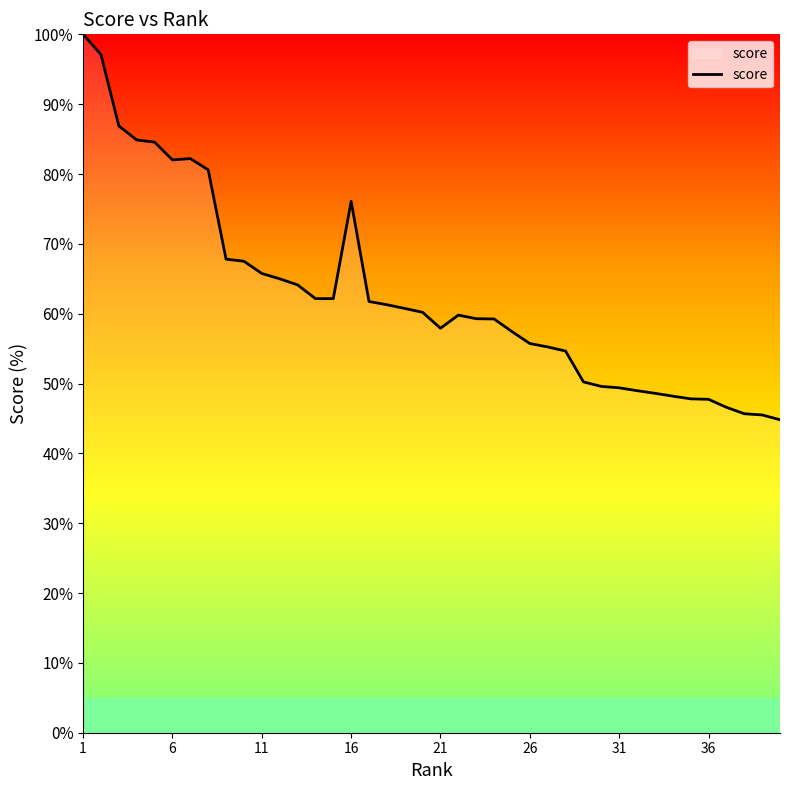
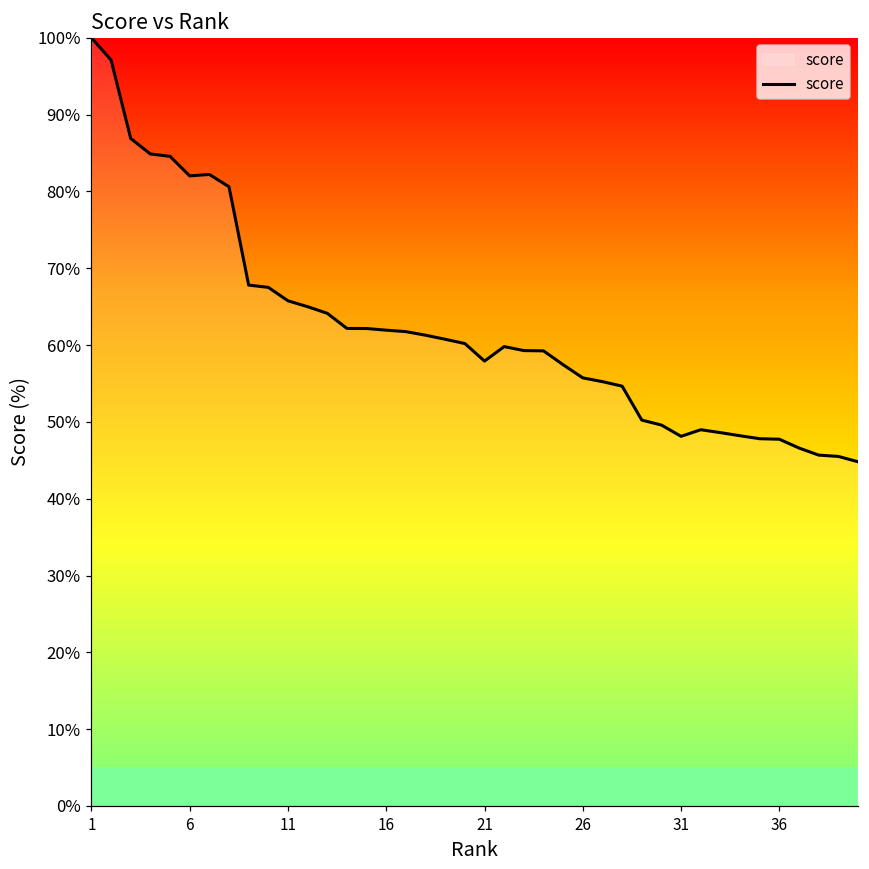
  {
    "1": "100%",
    "6": "82%",
    "11": "66%",
-   "16": "76%",
+   "16": "62%",
    "21": "58%",
    "26": "56%",
-   "31": "49%",
+   "31": "48%",
    "36": "48%"
  }
